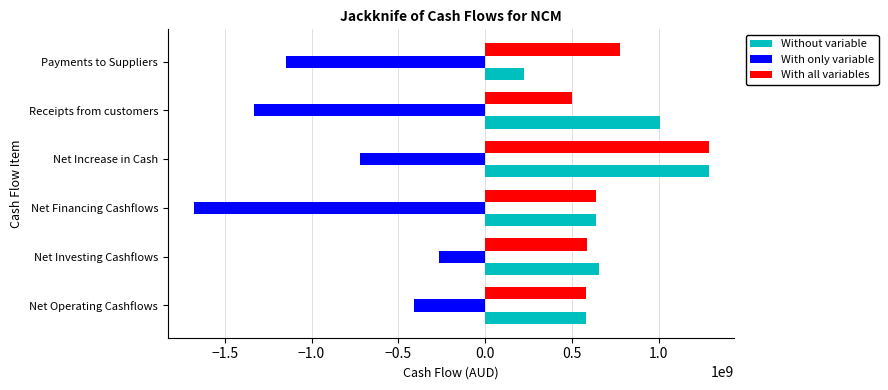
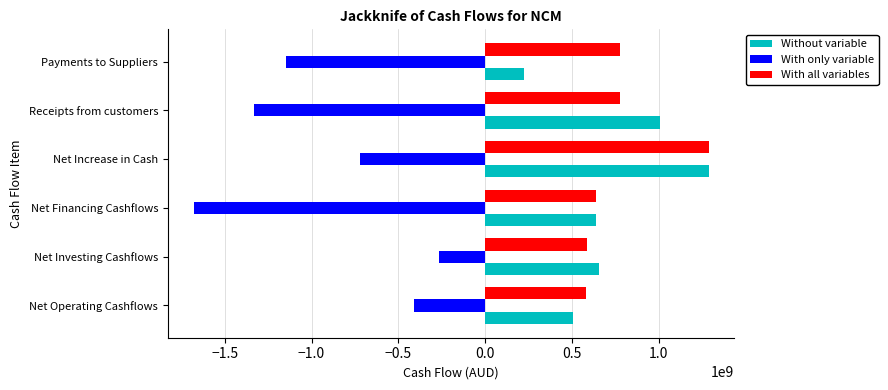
  {
    "Without variable": {
      "Payments to Suppliers": 230000000,
      "Receipts from customers": 1010000000,
      "Net Increase in Cash": 1290000000,
      "Net Financing Cashflows": 640000000,
      "Net Investing Cashflows": 660000000,
-     "Net Operating Cashflows": 580000000
+     "Net Operating Cashflows": 510000000
    },
    "With only variable": {
      "Payments to Suppliers": -1150000000,
      "Receipts from customers": -1330000000,
      "Net Increase in Cash": -720000000,
      "Net Financing Cashflows": -1680000000,
      "Net Investing Cashflows": -260000000,
      "Net Operating Cashflows": -410000000
    },
    "With all variables": {
      "Payments to Suppliers": 780000000,
-     "Receipts from customers": 500000000,
+     "Receipts from customers": 780000000,
      "Net Increase in Cash": 1290000000,
      "Net Financing Cashflows": 640000000,
      "Net Investing Cashflows": 580000000,
      "Net Operating Cashflows": 580000000
    }
  }
